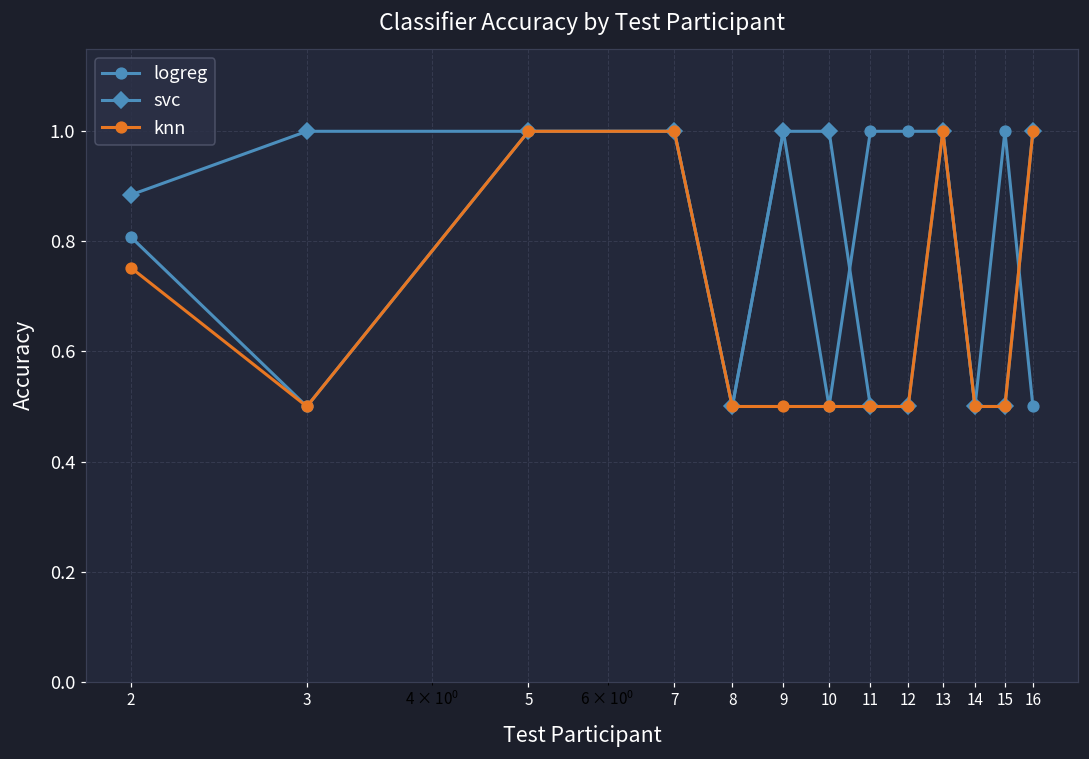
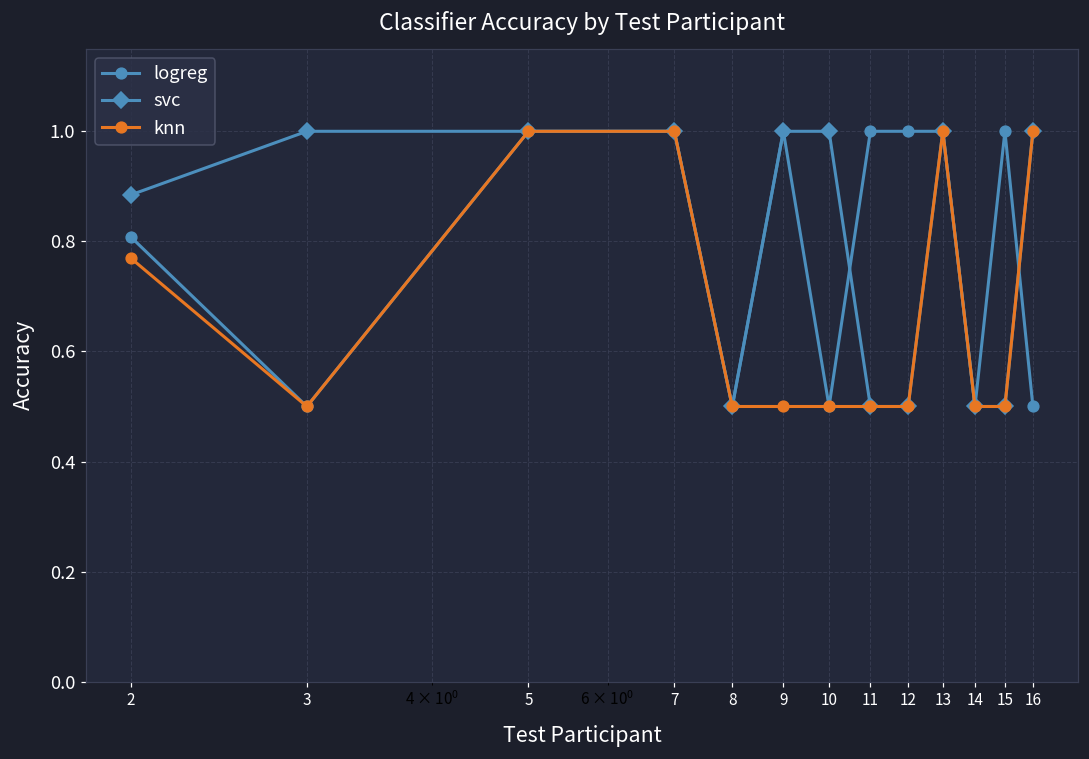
  {
    "knn": {
-     "2": 0.75,
+     "2": 0.77,
      "9": 0.50
    }
  }
